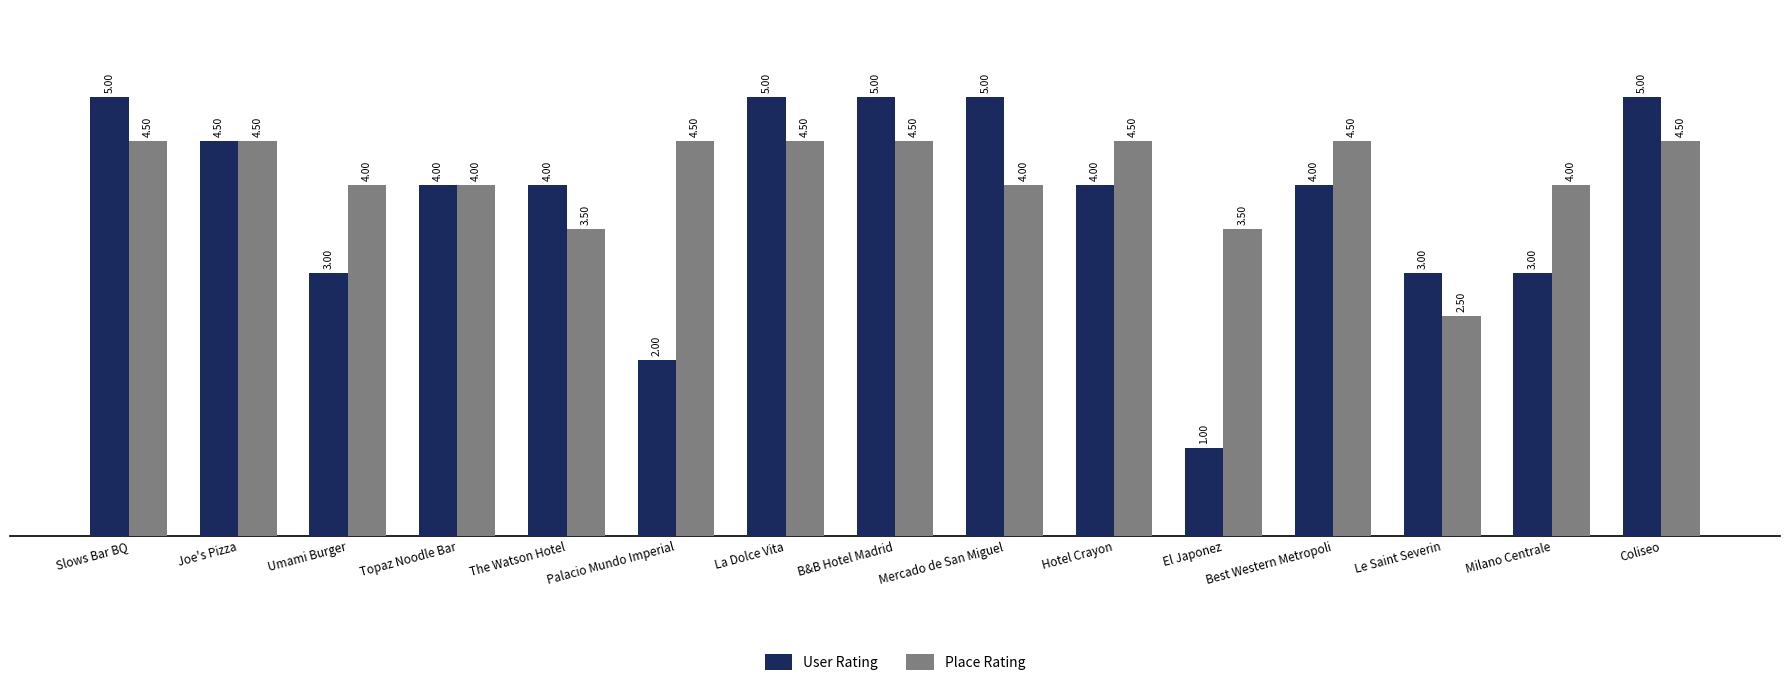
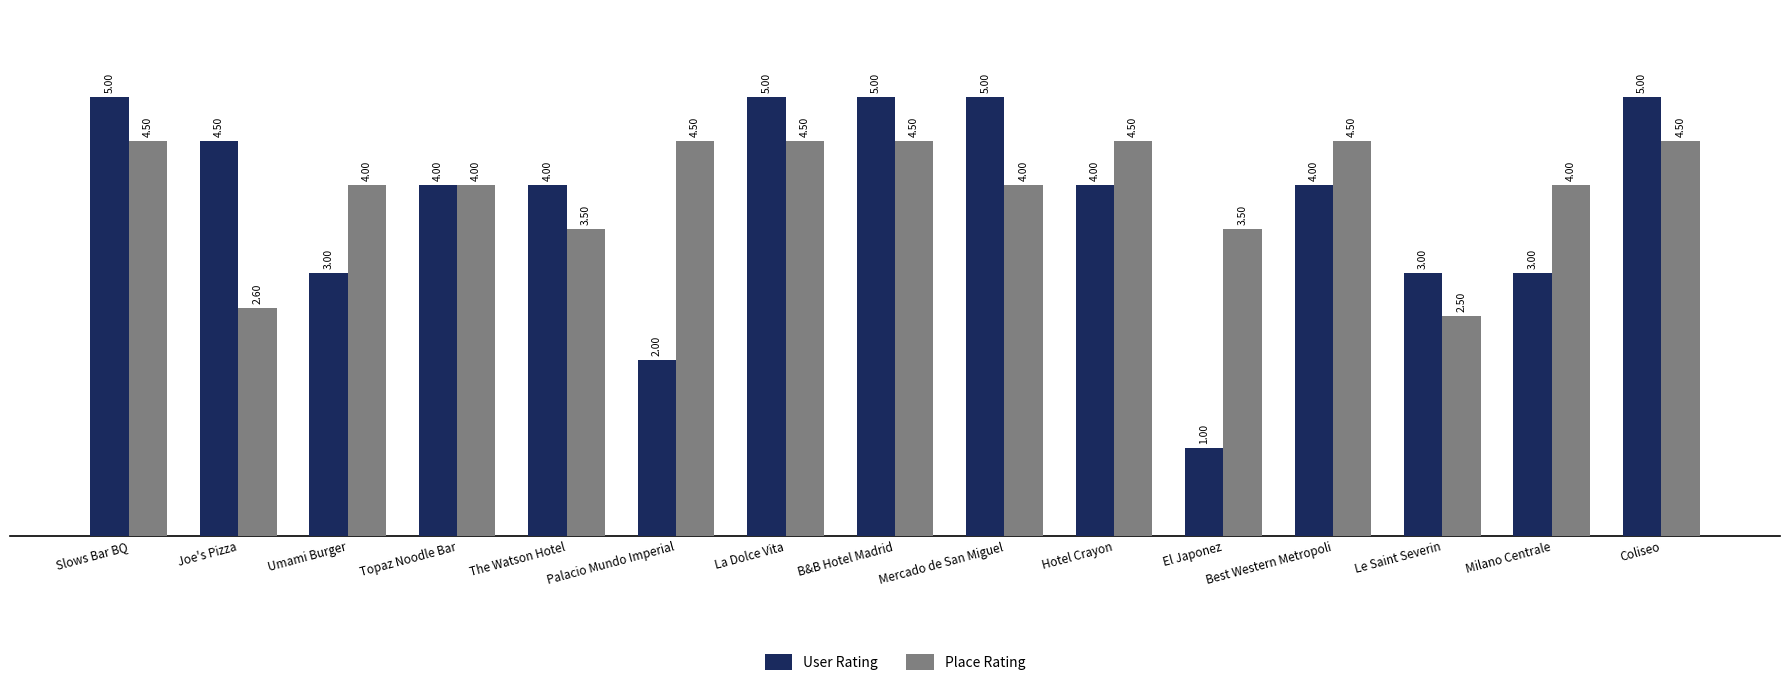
  {
    "User Rating": {
      "Slows Bar BQ": 5.00,
      "Joe's Pizza": 4.50,
      "Umami Burger": 3.00,
      "Topaz Noodle Bar": 4.00,
      "The Watson Hotel": 4.00,
      "Palacio Mundo Imperial": 2.00,
      "La Dolce Vita": 5.00,
      "B&B Hotel Madrid": 5.00,
      "Mercado de San Miguel": 5.00,
      "Hotel Crayon": 4.00,
      "El Japonez": 1.00,
      "Best Western Metropoli": 4.00,
      "Le Saint Severin": 3.00,
      "Milano Centrale": 3.00,
      "Coliseo": 5.00
    },
    "Place Rating": {
      "Slows Bar BQ": 4.50,
-     "Joe's Pizza": 4.50,
+     "Joe's Pizza": 2.60,
      "Umami Burger": 4.00,
      "Topaz Noodle Bar": 4.00,
      "The Watson Hotel": 3.50,
      "Palacio Mundo Imperial": 4.50,
      "La Dolce Vita": 4.50,
      "B&B Hotel Madrid": 4.50,
      "Mercado de San Miguel": 4.00,
      "Hotel Crayon": 4.50,
      "El Japonez": 3.50,
      "Best Western Metropoli": 4.50,
      "Le Saint Severin": 2.50,
      "Milano Centrale": 4.00,
      "Coliseo": 4.50
    }
  }
